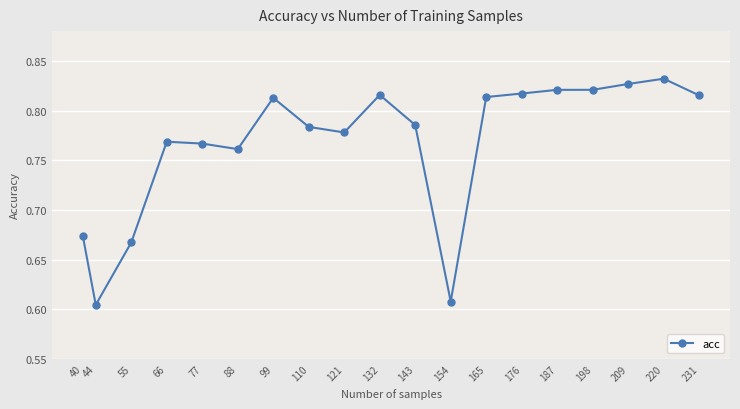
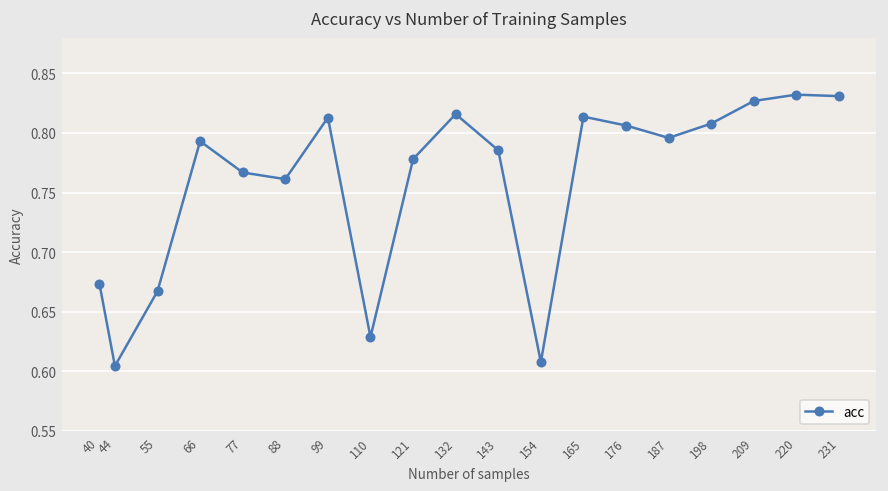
  {
    "40": 0.67,
    "44": 0.60,
    "55": 0.67,
-   "66": 0.77,
+   "66": 0.79,
    "77": 0.77,
    "88": 0.76,
    "99": 0.81,
-   "110": 0.78,
+   "110": 0.63,
    "121": 0.78,
    "132": 0.82,
    "143": 0.79,
    "154": 0.61,
    "165": 0.81,
-   "176": 0.82,
-   "187": 0.82,
-   "198": 0.82,
+   "176": 0.81,
+   "187": 0.80,
+   "198": 0.81,
    "209": 0.83,
    "220": 0.83,
-   "231": 0.82
+   "231": 0.83
  }
